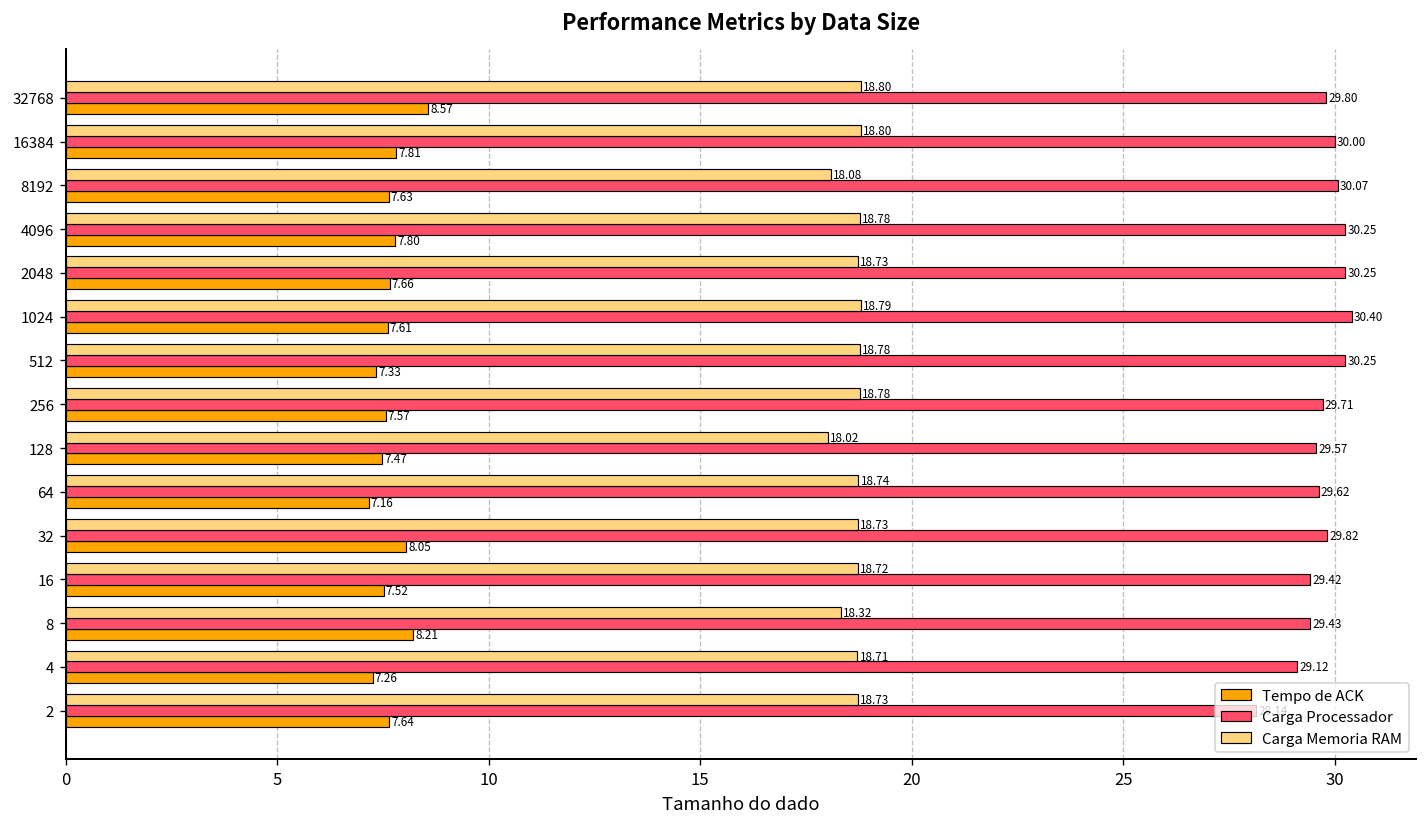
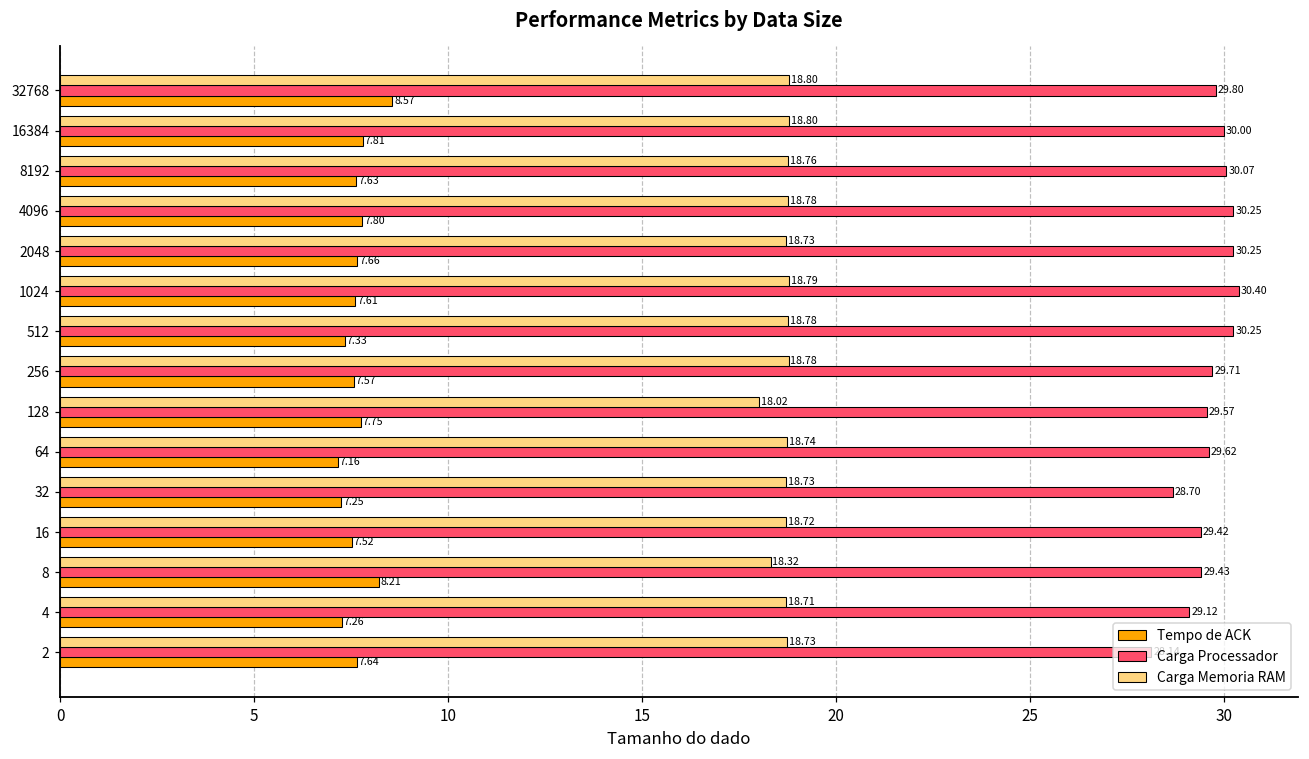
  {
    "Tempo de ACK": {
      "32768": 8.57,
      "16384": 7.81,
      "8192": 7.63,
      "4096": 7.80,
      "2048": 7.66,
      "1024": 7.61,
      "512": 7.33,
      "256": 7.57,
-     "128": 7.47,
+     "128": 7.75,
      "64": 7.16,
-     "32": 8.05,
+     "32": 7.25,
      "16": 7.52,
      "8": 8.21,
      "4": 7.26,
      "2": 7.64
    },
    "Carga Processador": {
      "32768": 29.80,
      "16384": 30.00,
      "8192": 30.07,
      "4096": 30.25,
      "2048": 30.25,
      "1024": 30.40,
      "512": 30.25,
      "256": 29.71,
      "128": 29.57,
      "64": 29.62,
-     "32": 29.82,
+     "32": 28.70,
      "16": 29.42,
      "8": 29.43,
      "4": 29.12
    },
    "Carga Memoria RAM": {
      "32768": 18.80,
      "16384": 18.80,
-     "8192": 18.08,
+     "8192": 18.76,
      "4096": 18.78,
      "2048": 18.73,
      "1024": 18.79,
      "512": 18.78,
      "256": 18.78,
      "128": 18.02,
      "64": 18.74,
      "32": 18.73,
      "16": 18.72,
      "8": 18.32,
      "4": 18.71,
      "2": 18.73
    }
  }
